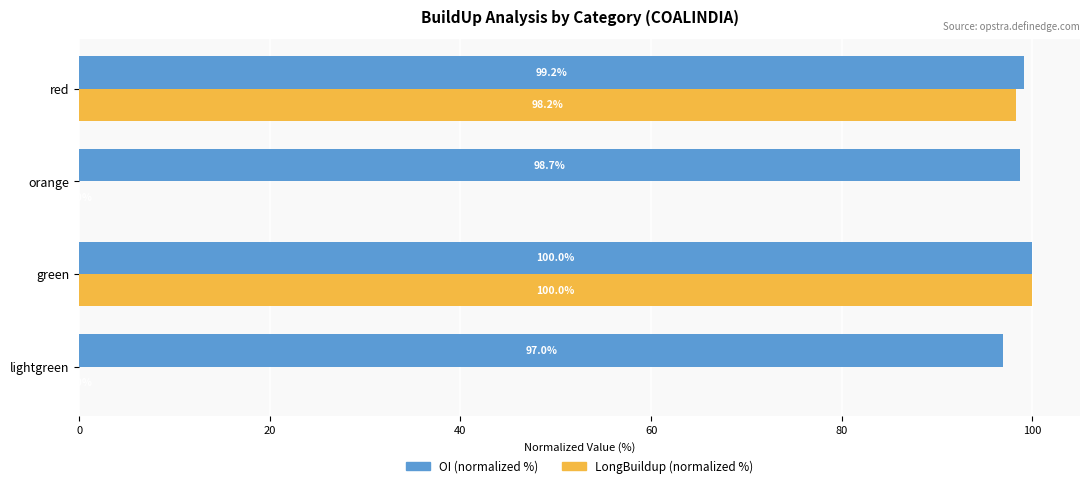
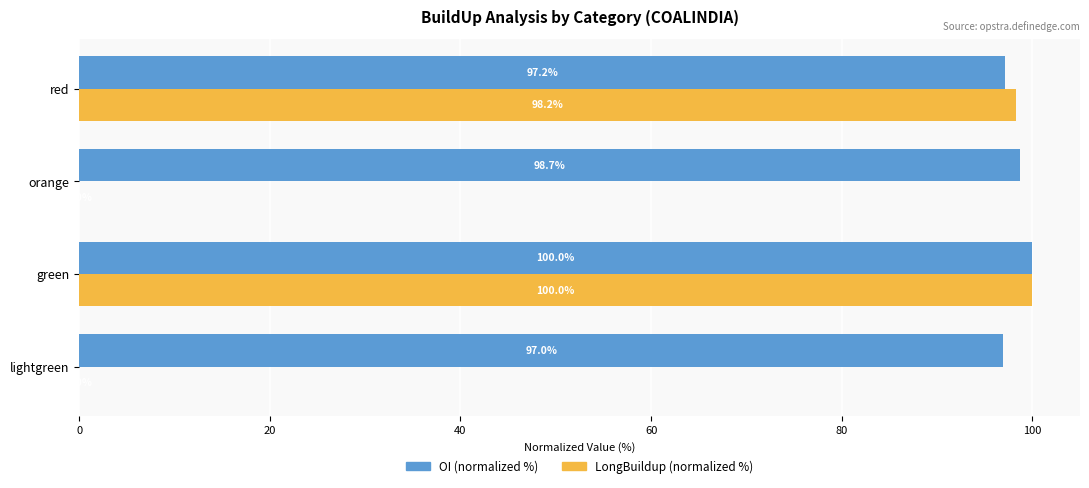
  {
    "OI (normalized %)": {
-     "red": "99.2%",
+     "red": "97.2%",
      "orange": "98.7%",
      "green": "100.0%",
      "lightgreen": "97.0%"
    },
    "LongBuildup (normalized %)": {
      "red": "98.2%",
      "green": "100.0%"
    }
  }
